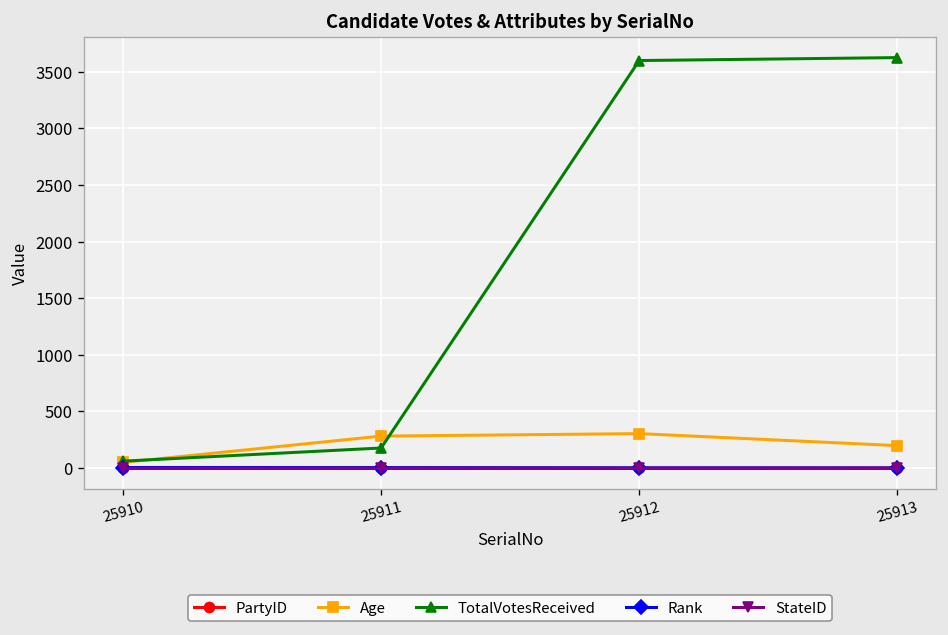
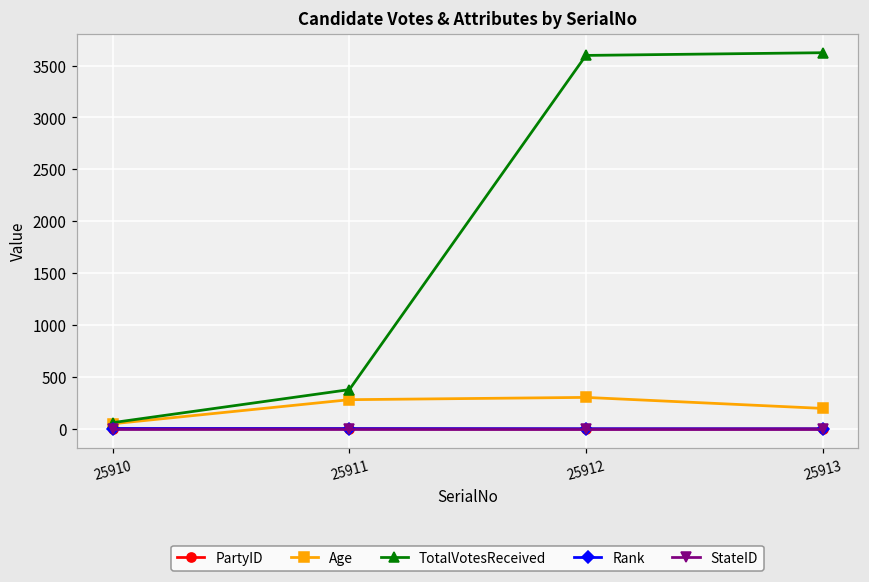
  {
    "StateID": {
      "25910": 0,
      "25911": 0,
      "25912": 0,
      "25913": 0
    },
    "Age": {
      "25911": 300,
      "25912": 300,
      "25913": 200
    },
    "TotalVotesReceived": {
-     "25911": 200,
+     "25911": 400,
      "25912": 3600,
      "25913": 3600
    }
  }
